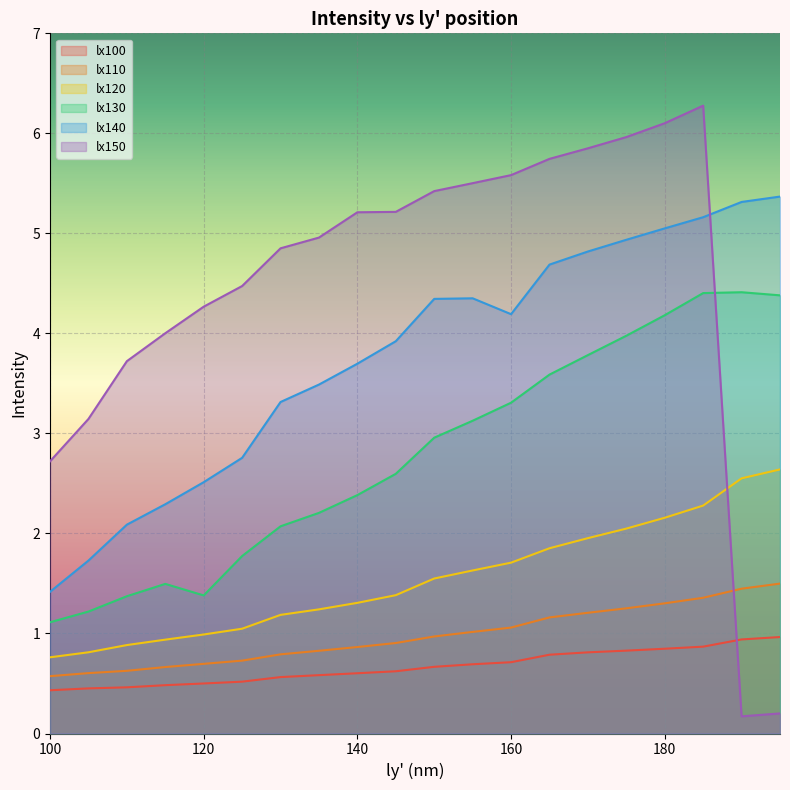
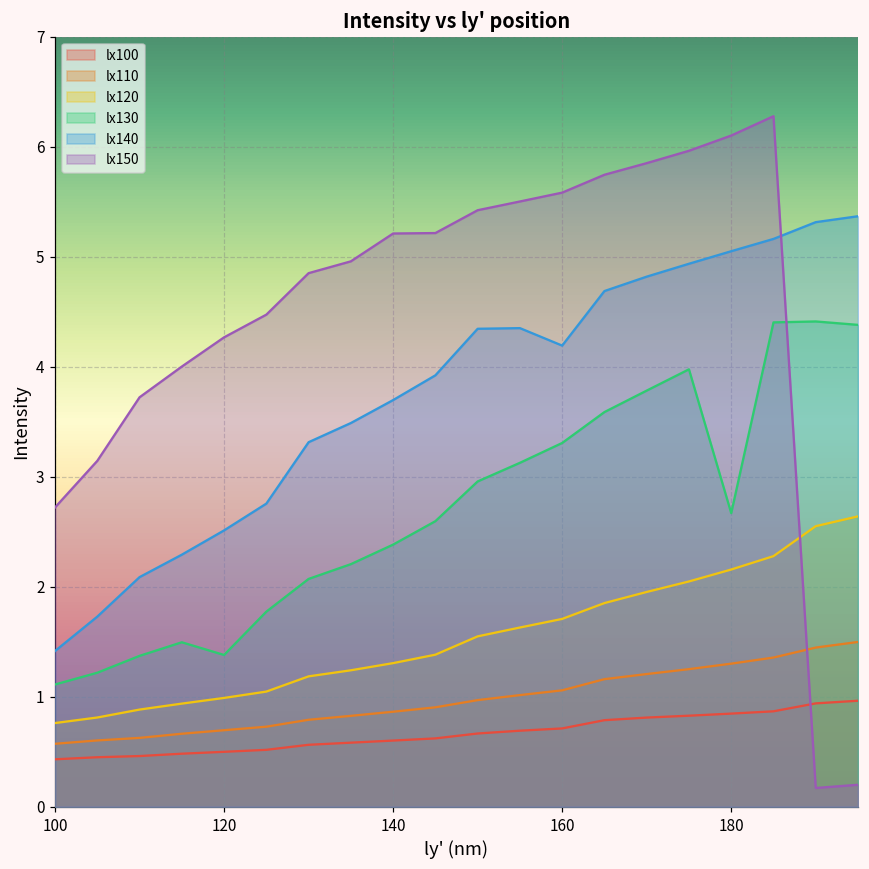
  {
    "lx130": {
      "100": 1.11,
      "120": 1.38,
      "140": 2.38,
      "160": 3.31,
-     "180": 4.18
+     "180": 2.67
    },
    "lx140": {
      "100": 1.42,
      "120": 2.51,
      "140": 3.70,
      "160": 4.19,
      "180": 5.05
    },
    "lx150": {
      "100": 2.72,
      "120": 4.27,
      "140": 5.21,
      "160": 5.58,
      "180": 6.10
    }
  }
